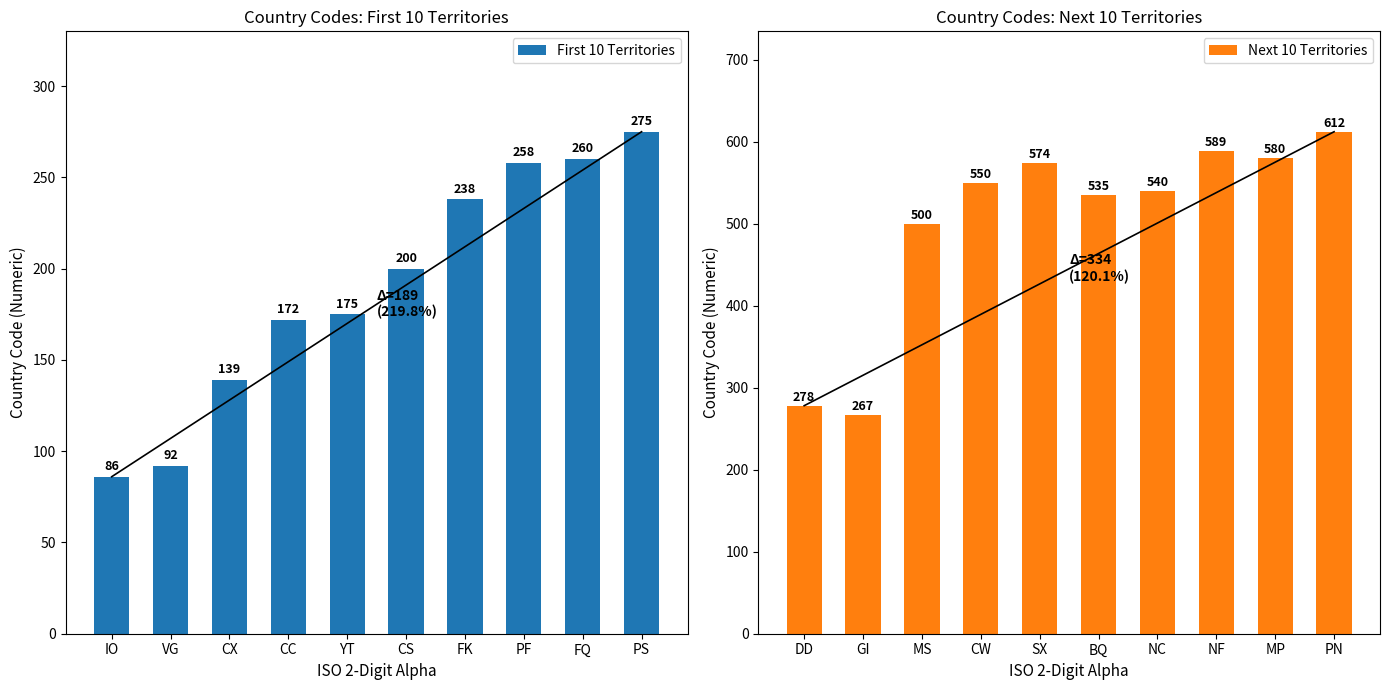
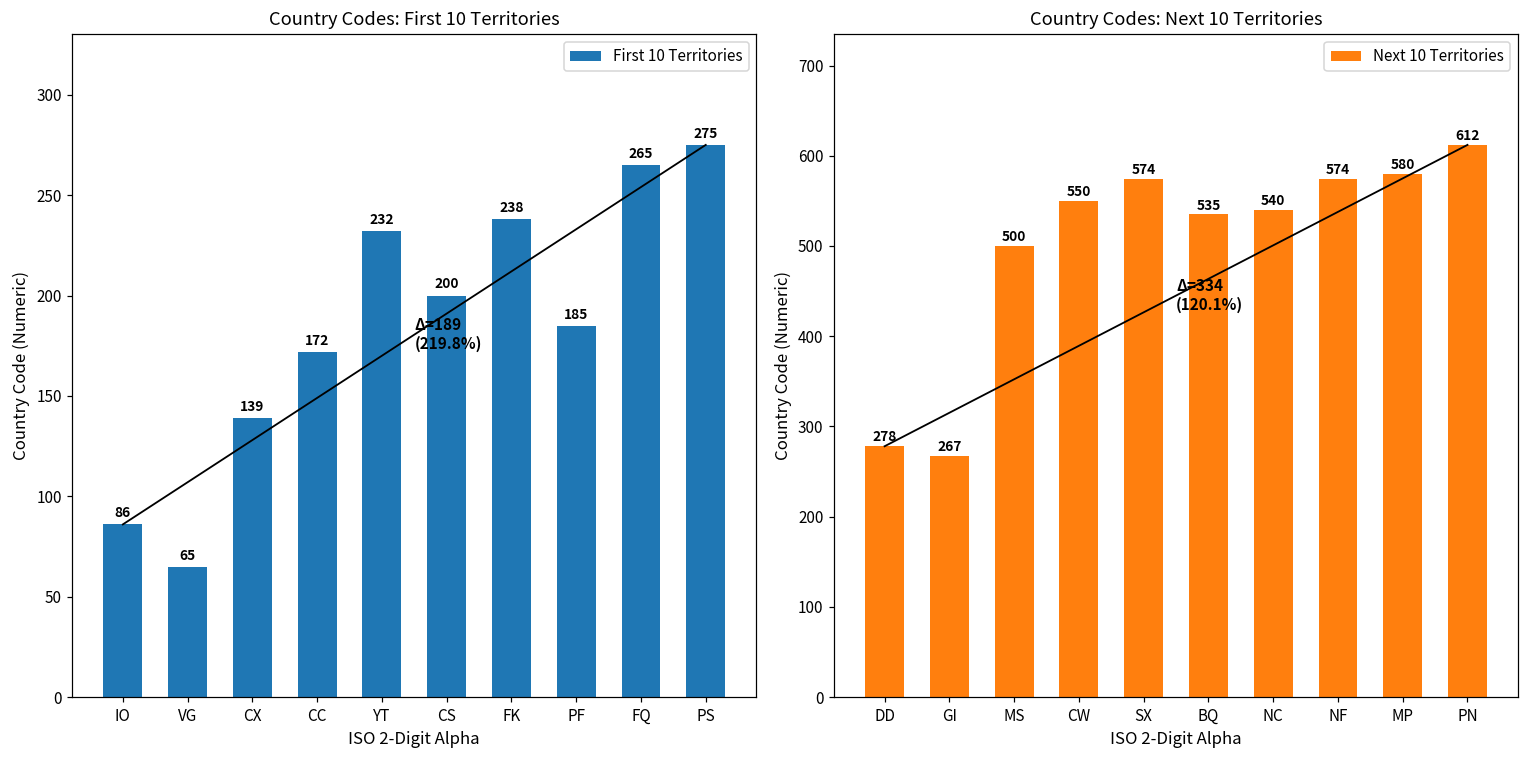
  {
    "Country Codes: First 10 Territories": {
      "First 10 Territories": {
        "IO": 86,
-       "VG": 92,
+       "VG": 65,
        "CX": 139,
        "CC": 172,
-       "YT": 175,
+       "YT": 232,
        "CS": 200,
        "FK": 238,
-       "PF": 258,
-       "FQ": 260,
+       "PF": 185,
+       "FQ": 265,
        "PS": 275
      }
    },
    "Country Codes: Next 10 Territories": {
      "Next 10 Territories": {
        "GI": 267,
        "MS": 500,
        "CW": 550,
        "SX": 574,
        "BQ": 535,
        "NC": 540,
-       "NF": 589,
+       "NF": 574,
        "MP": 580
      }
    }
  }
